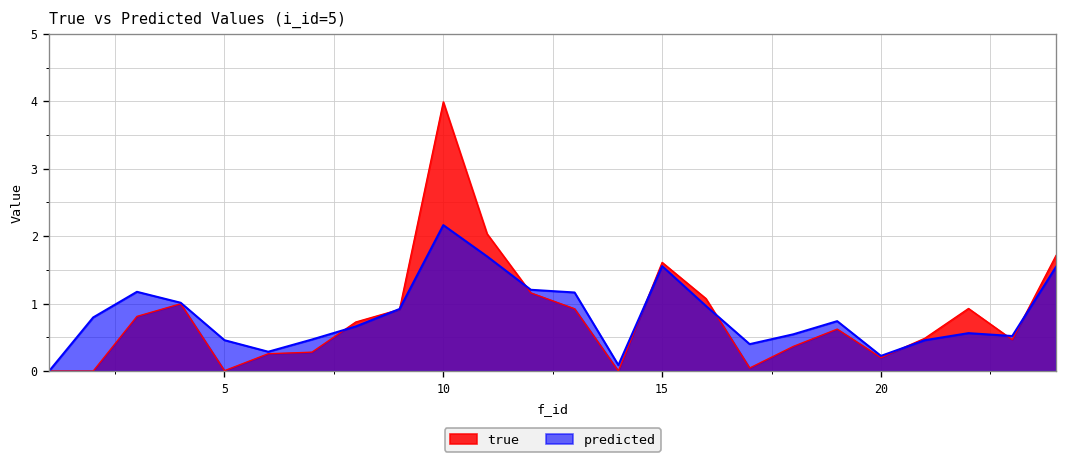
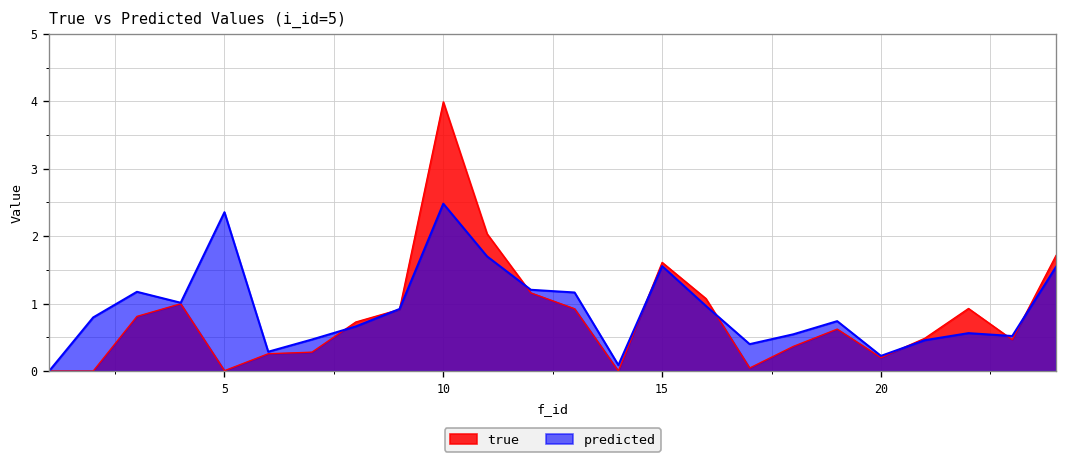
  {
    "true": {
      "5": 0.0,
      "10": 4.0,
      "15": 1.6
    },
    "predicted": {
-     "5": 0.5,
-     "10": 2.2,
+     "5": 2.4,
+     "10": 2.5,
      "15": 1.6
    }
  }
